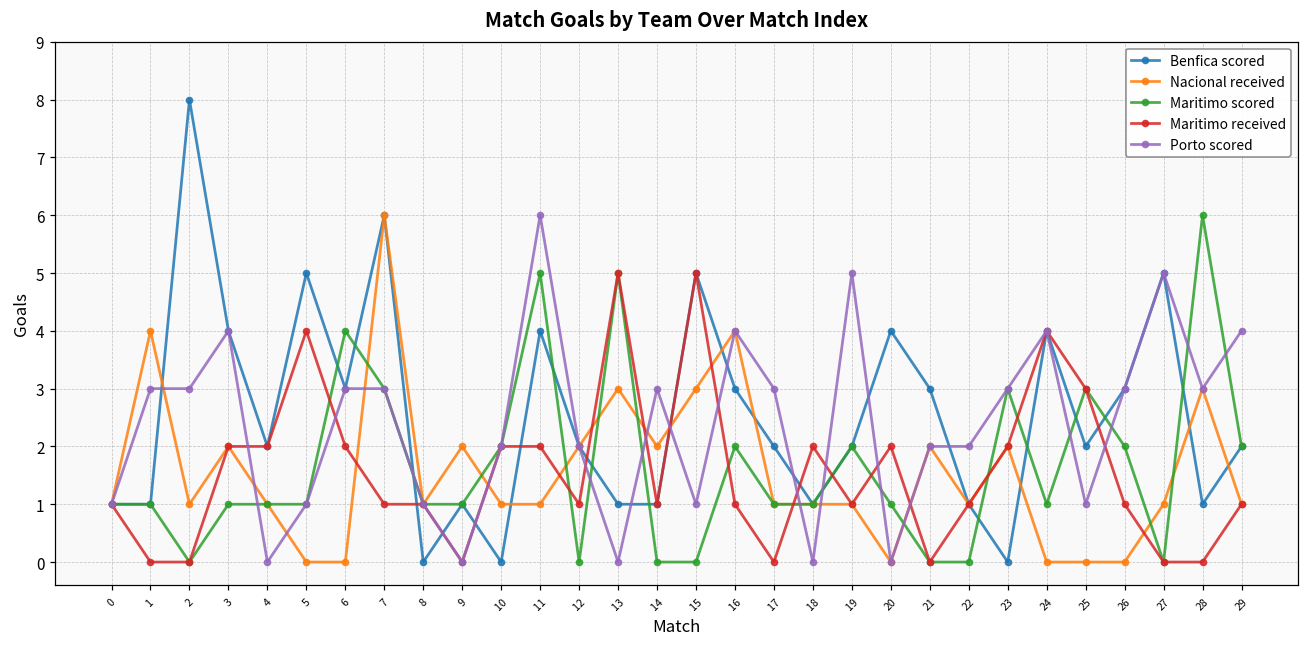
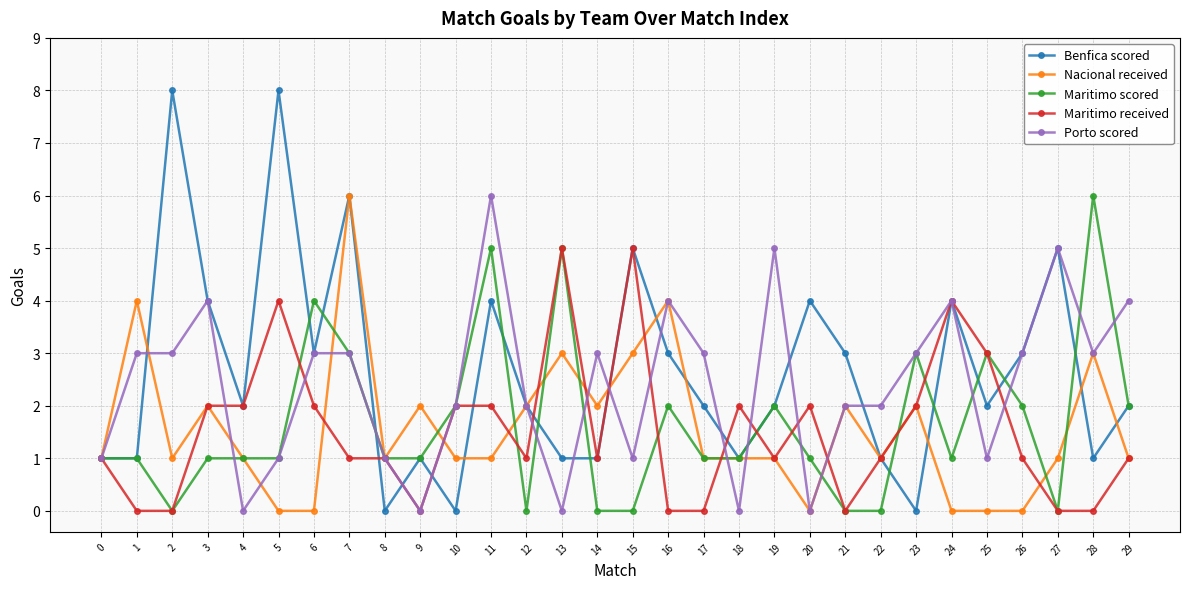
  {
    "Benfica scored": {
      "2": 8,
-     "5": 5,
+     "5": 8,
      "8": 0,
      "10": 0,
      "11": 4,
      "13": 1,
      "16": 3,
      "17": 2,
      "20": 4,
      "21": 3,
      "23": 0,
      "25": 2,
      "28": 1
    },
    "Nacional received": {
      "1": 4,
      "2": 1,
      "5": 0,
      "6": 0,
      "9": 2,
      "10": 1,
      "11": 1,
      "13": 3,
      "14": 2,
      "15": 3,
      "24": 0,
      "25": 0,
      "26": 0,
      "27": 1
    },
    "Maritimo scored": {
      "3": 1,
      "6": 4,
      "11": 5,
      "12": 0,
      "14": 0,
      "15": 0,
      "16": 2,
      "20": 1,
      "22": 0,
      "24": 1,
      "26": 2,
      "28": 6
    },
    "Maritimo received": {
      "1": 0,
      "5": 4,
      "6": 2,
      "7": 1,
      "11": 2,
      "12": 1,
-     "16": 1,
+     "16": 0,
      "17": 0,
      "18": 2,
      "20": 2,
      "26": 1,
      "28": 0
    },
    "Porto scored": {
      "1": 3,
      "2": 3,
      "4": 0,
      "11": 6,
      "13": 0,
      "14": 3,
      "15": 1,
      "17": 3,
      "18": 0,
      "19": 5,
      "22": 2,
      "25": 1,
      "29": 4
    }
  }
